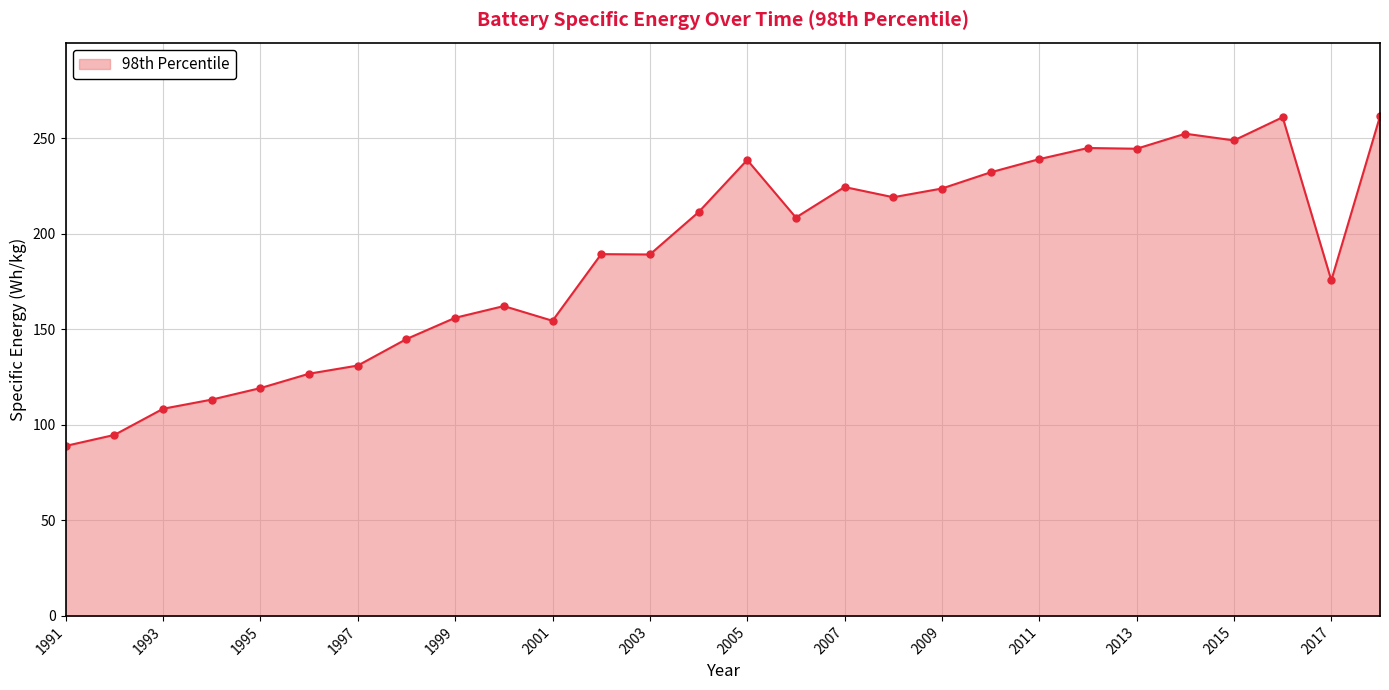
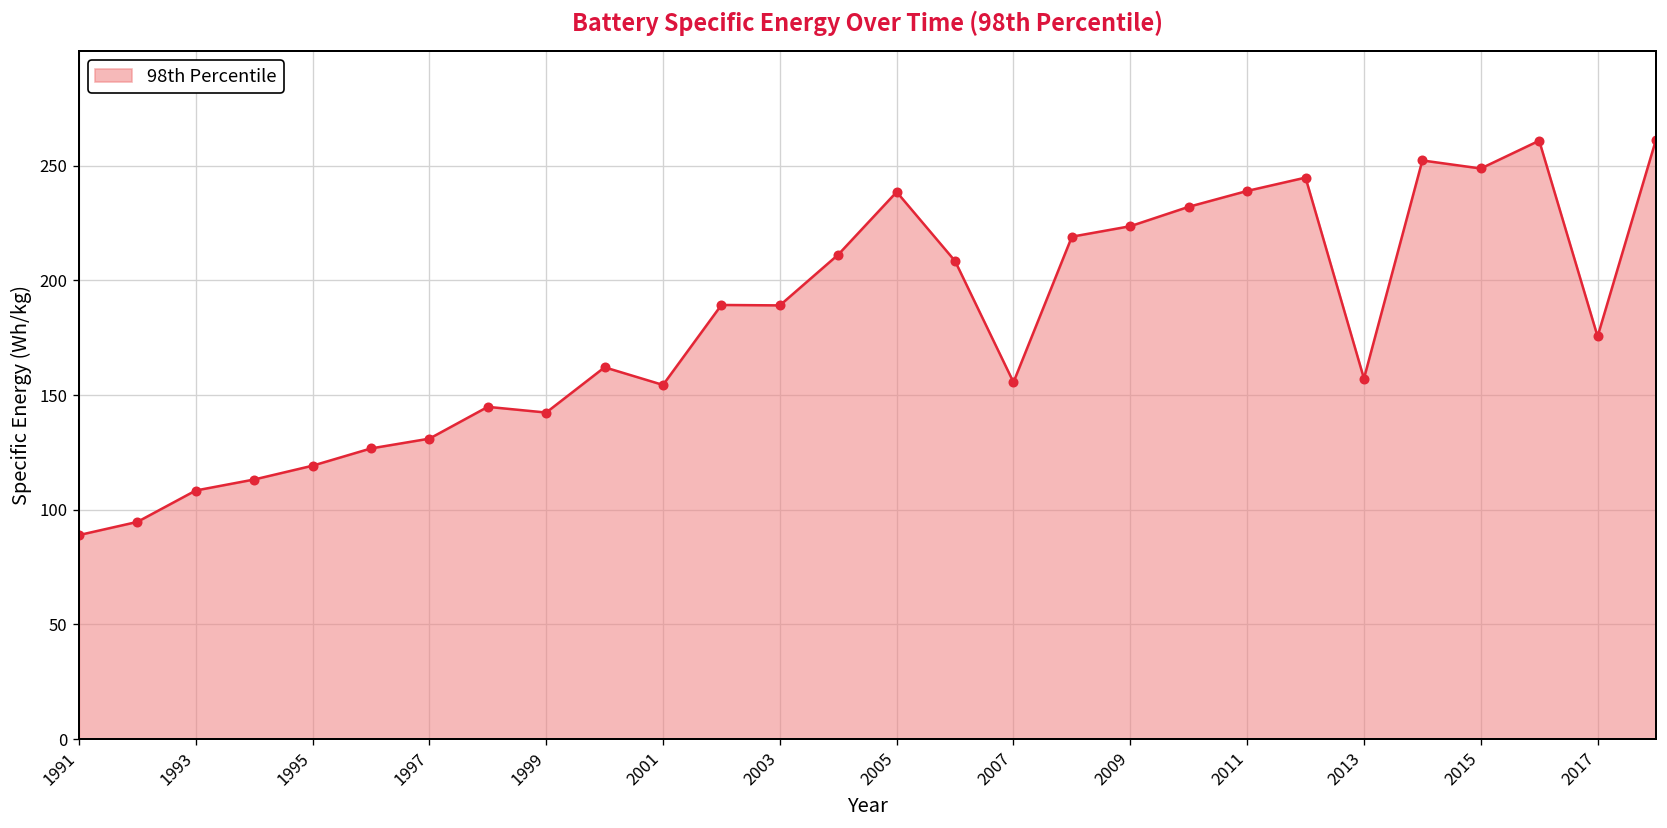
  {
    "1991": 89,
    "1993": 108,
    "1995": 119,
    "1997": 131,
-   "1999": 156,
+   "1999": 142,
    "2001": 154,
    "2003": 189,
    "2005": 239,
-   "2007": 224,
+   "2007": 156,
    "2009": 224,
    "2011": 239,
-   "2013": 244,
+   "2013": 157,
    "2015": 249,
    "2017": 176
  }
